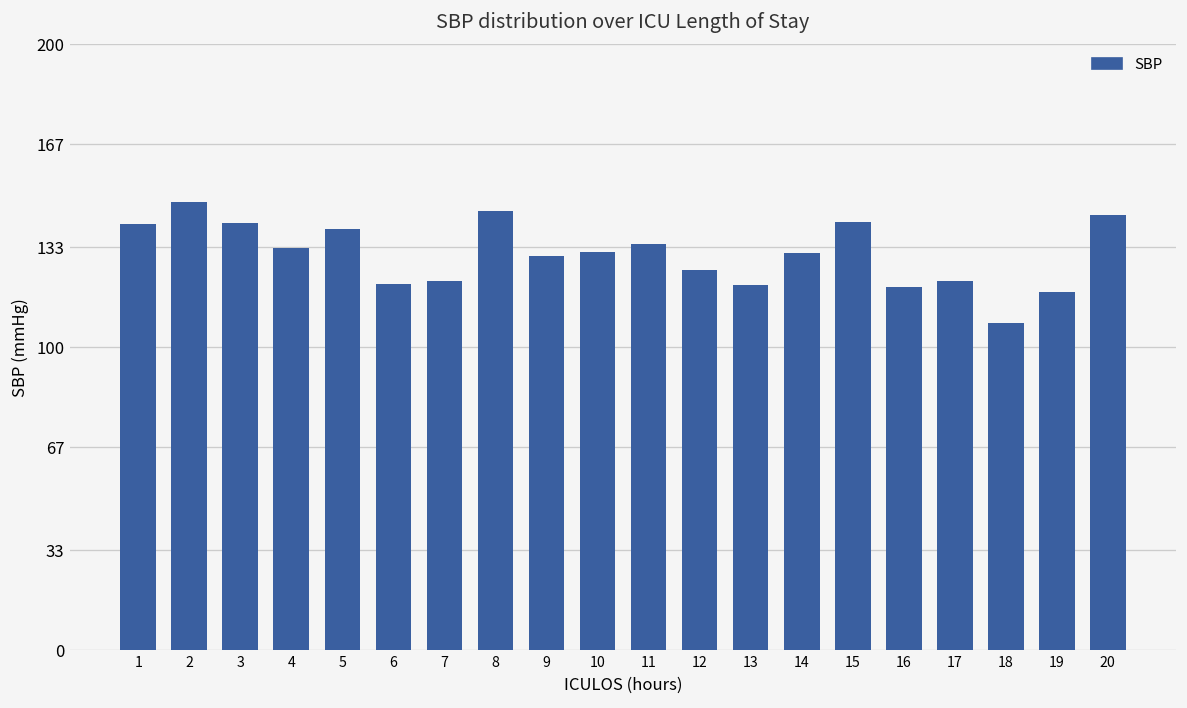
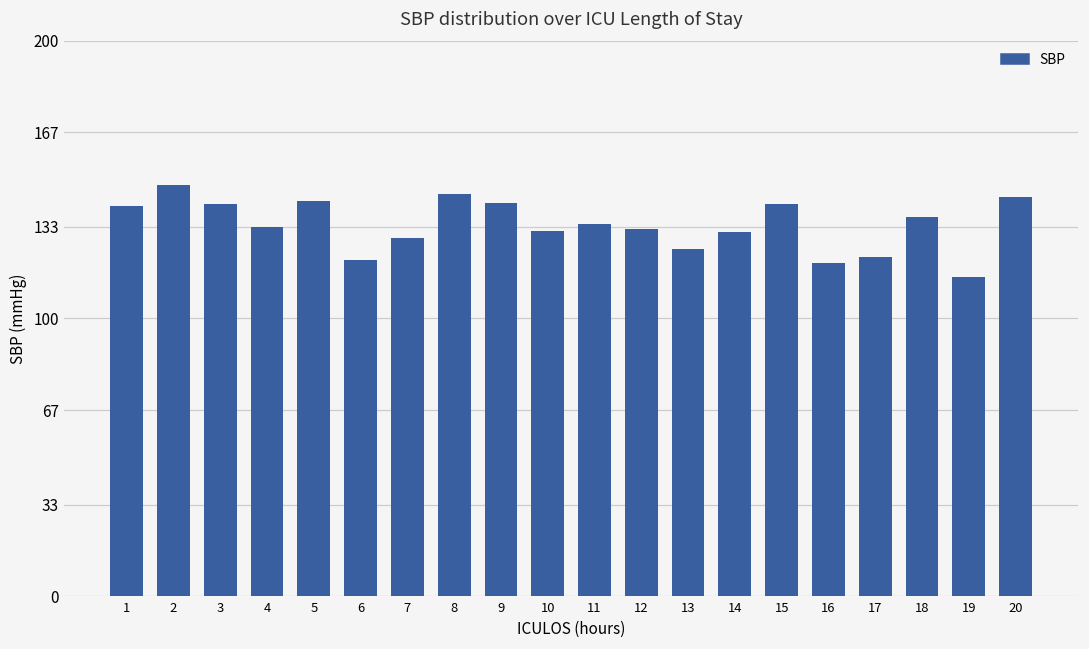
  {
    "1": 141,
    "2": 148,
    "3": 141,
    "4": 133,
-   "5": 139,
+   "5": 142,
    "6": 121,
-   "7": 122,
+   "7": 129,
    "8": 145,
-   "9": 130,
+   "9": 141,
    "10": 131,
    "11": 134,
-   "12": 126,
-   "13": 121,
+   "12": 132,
+   "13": 125,
    "14": 131,
    "15": 141,
    "16": 120,
    "17": 122,
-   "18": 108,
-   "19": 118,
+   "18": 137,
+   "19": 115,
    "20": 144
  }
